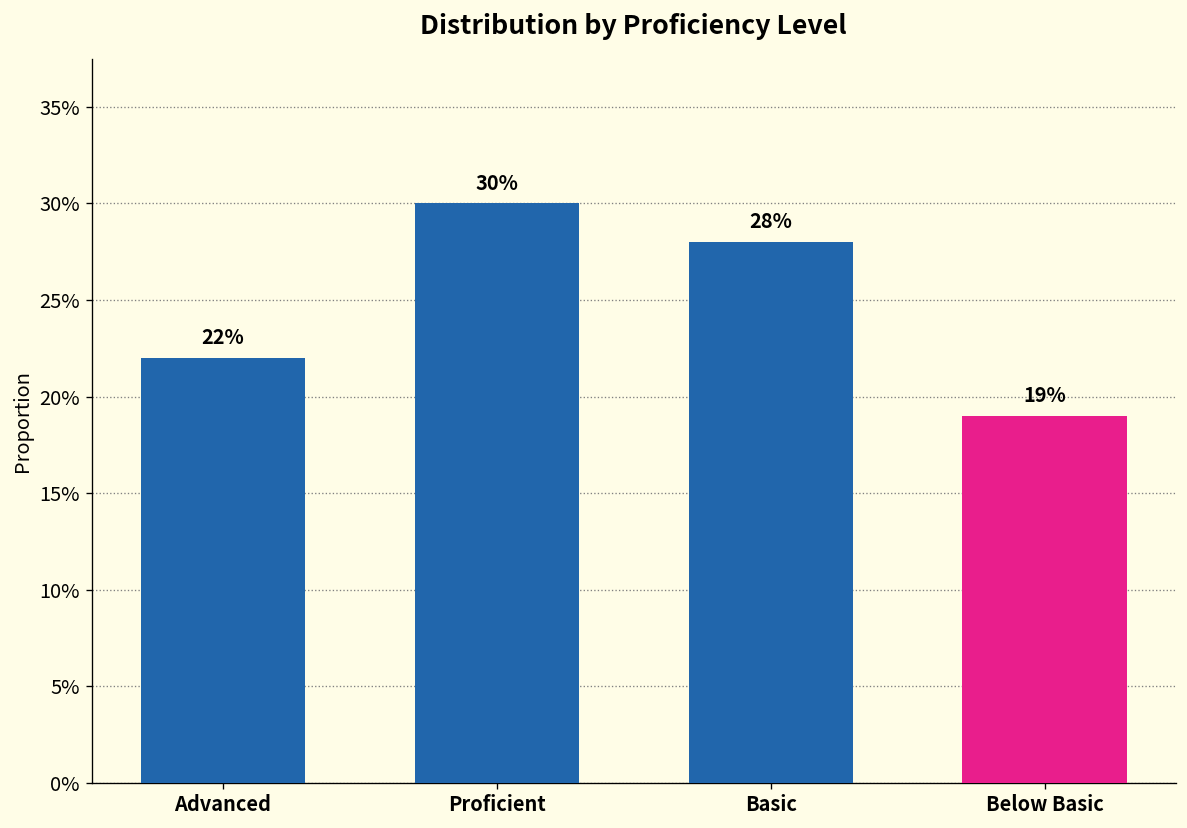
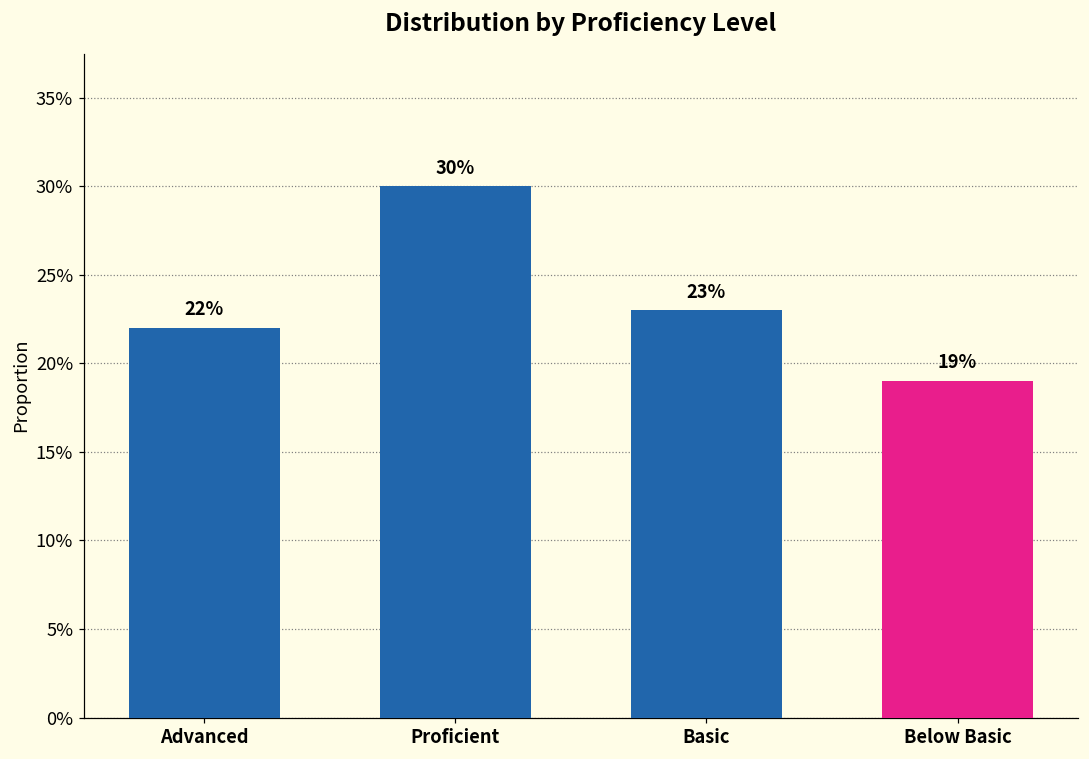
  {
    "Advanced": "22%",
    "Proficient": "30%",
-   "Basic": "28%",
+   "Basic": "23%",
    "Below Basic": "19%"
  }
